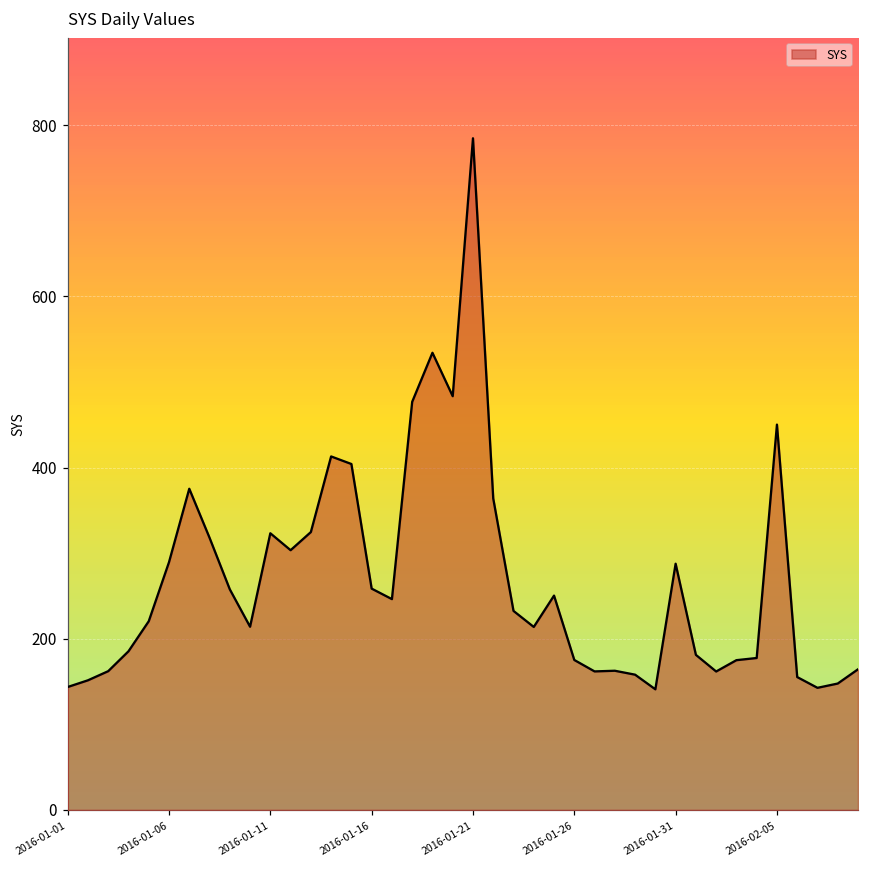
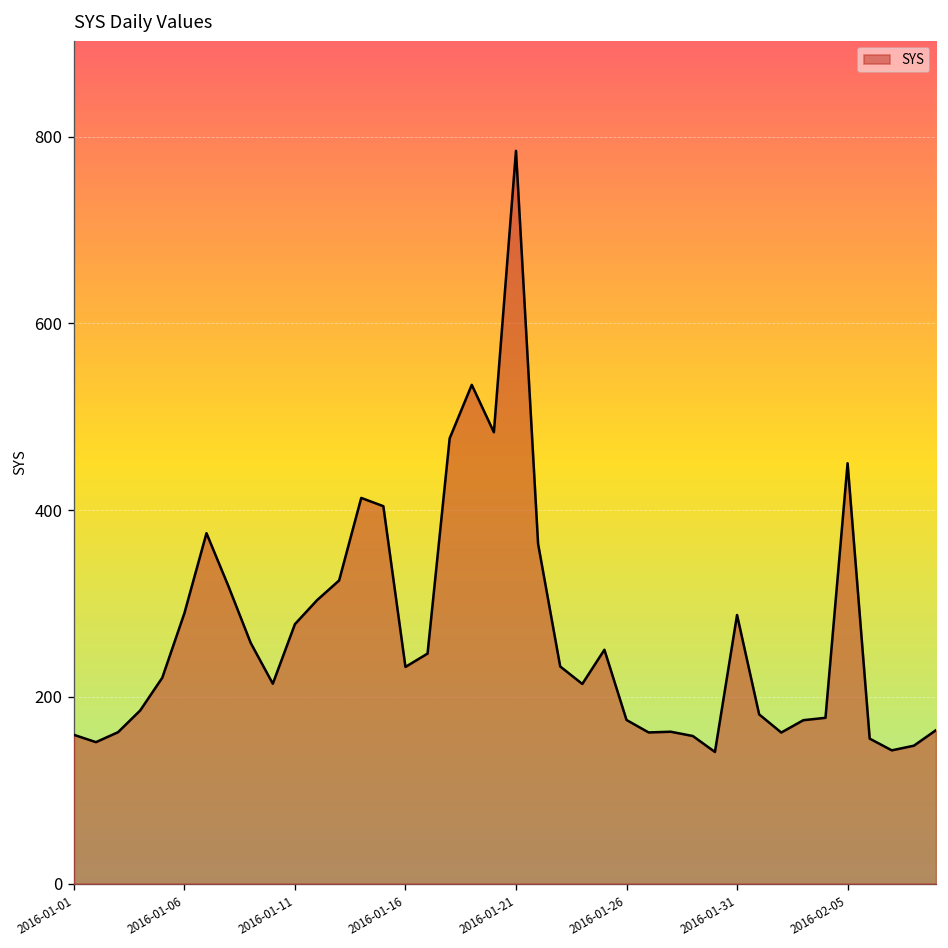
  {
-   "2016-01-01": 140,
+   "2016-01-01": 160,
    "2016-01-06": 290,
-   "2016-01-11": 320,
-   "2016-01-16": 260,
+   "2016-01-11": 280,
+   "2016-01-16": 230,
    "2016-01-21": 780,
    "2016-01-26": 180,
    "2016-01-31": 290,
    "2016-02-05": 450
  }
